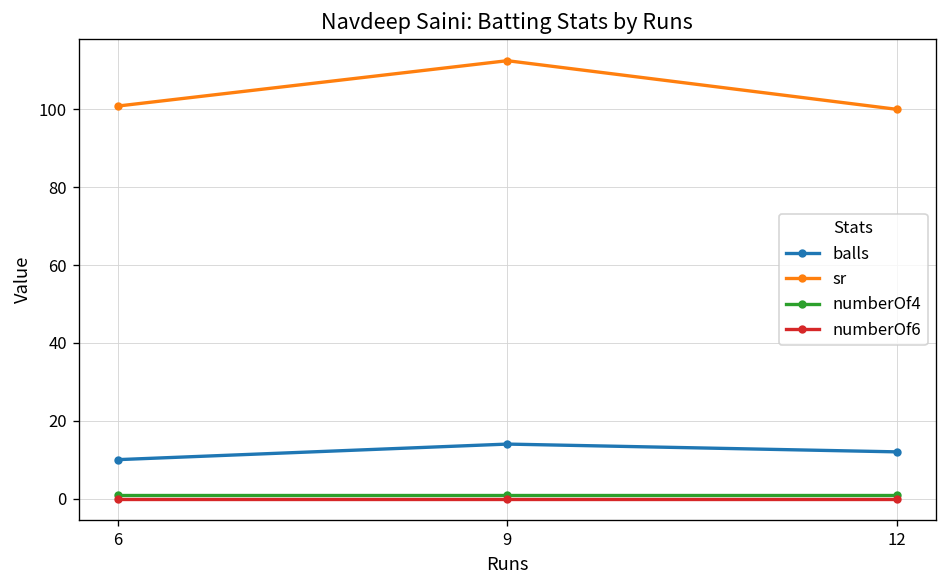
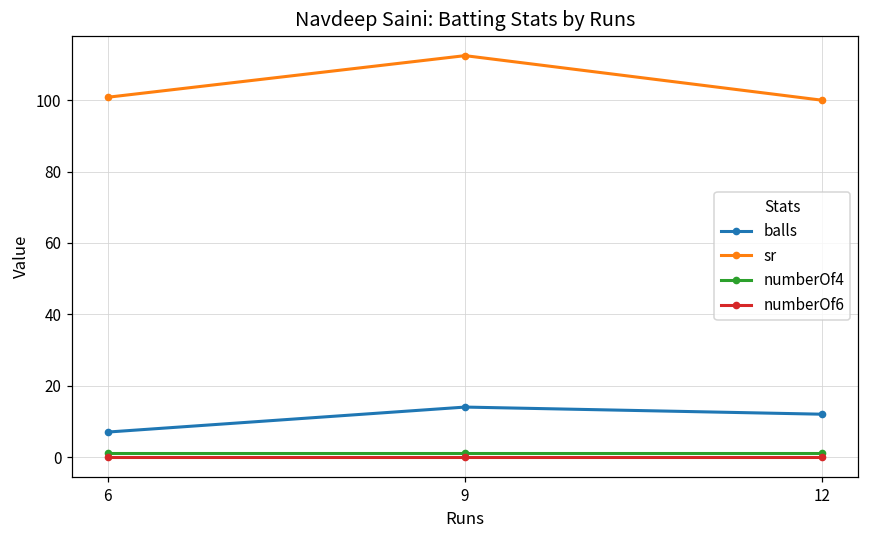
  {
    "balls": {
-     "6": 10,
+     "6": 7,
      "9": 14,
      "12": 12
    },
    "sr": {
      "6": 101,
      "9": 113,
      "12": 100
    },
    "numberOf4": {
      "6": 1,
      "9": 1,
      "12": 1
    },
    "numberOf6": {
      "6": 0,
      "9": 0,
      "12": 0
    }
  }
